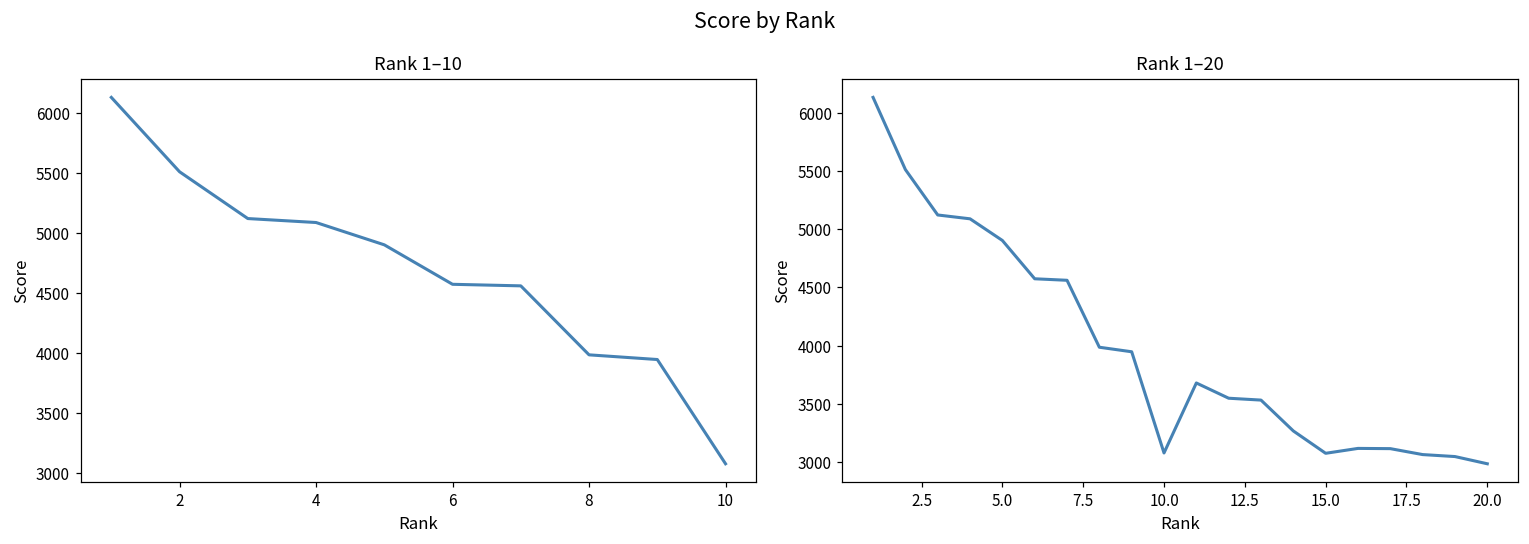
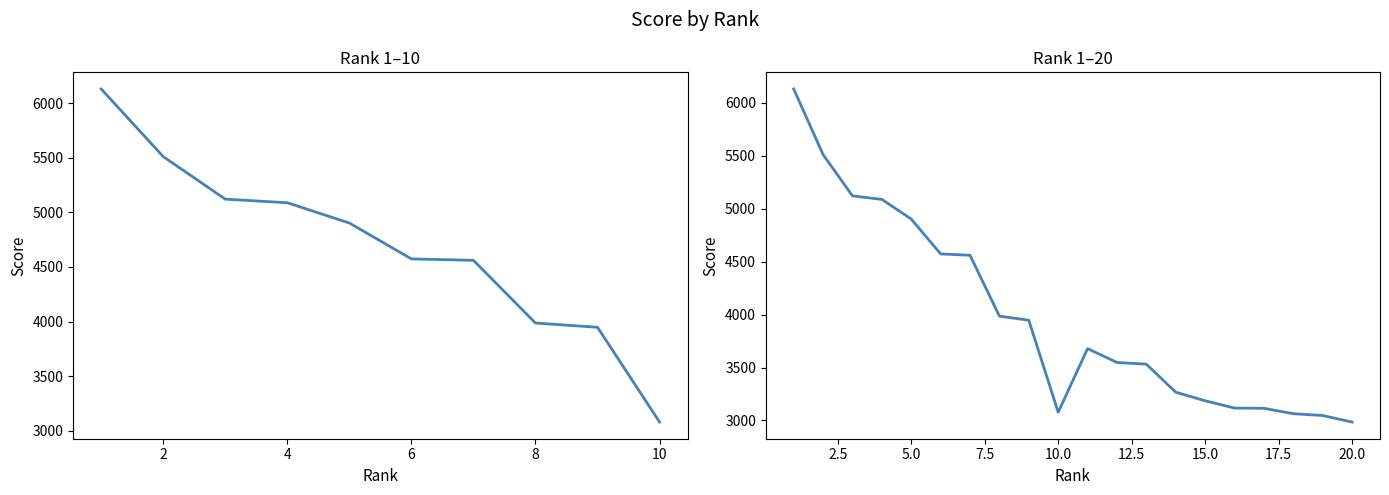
  {
    "Rank 1–10": {
      "2": 5510,
      "4": 5090,
      "6": 4570,
      "8": 3990,
      "10": 3080
    },
    "Rank 1–20": {
      "5.0": 4900,
      "10.0": 3080,
-     "15.0": 3080,
+     "15.0": 3190,
      "20.0": 2990
    }
  }
